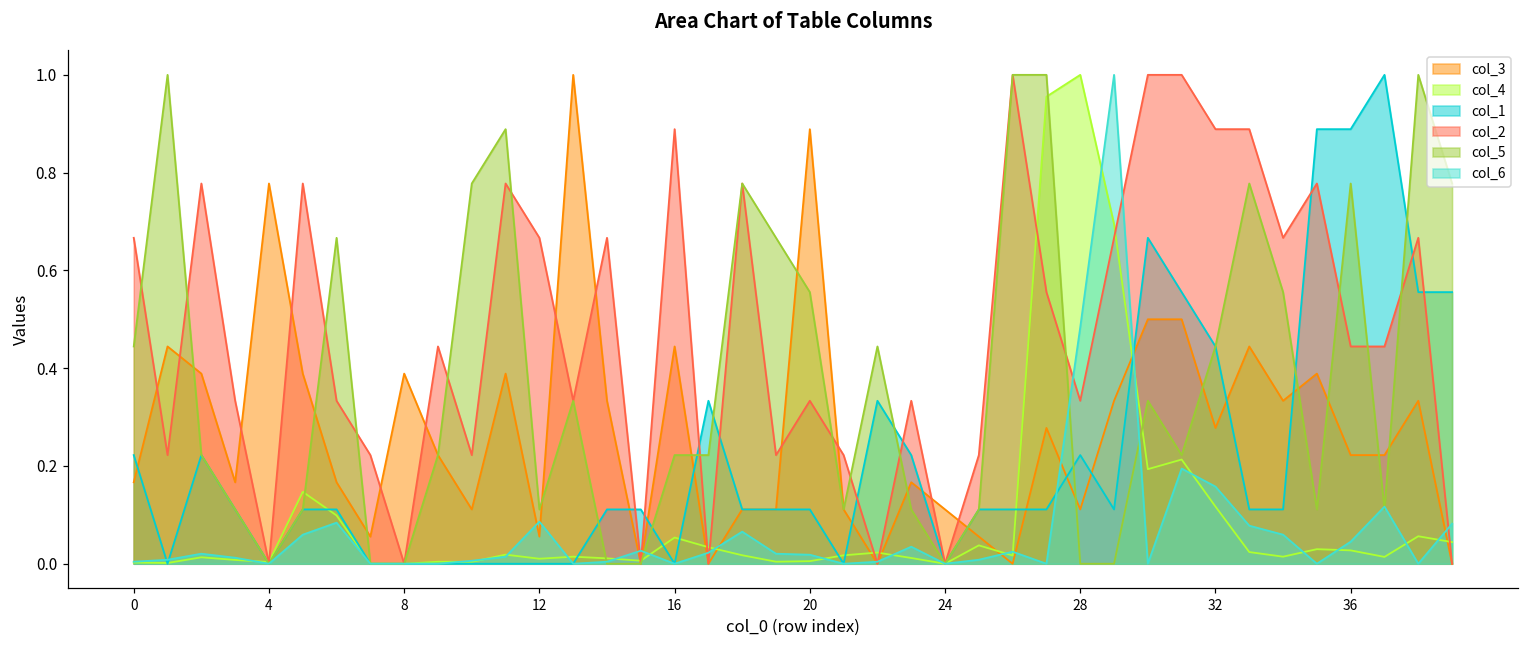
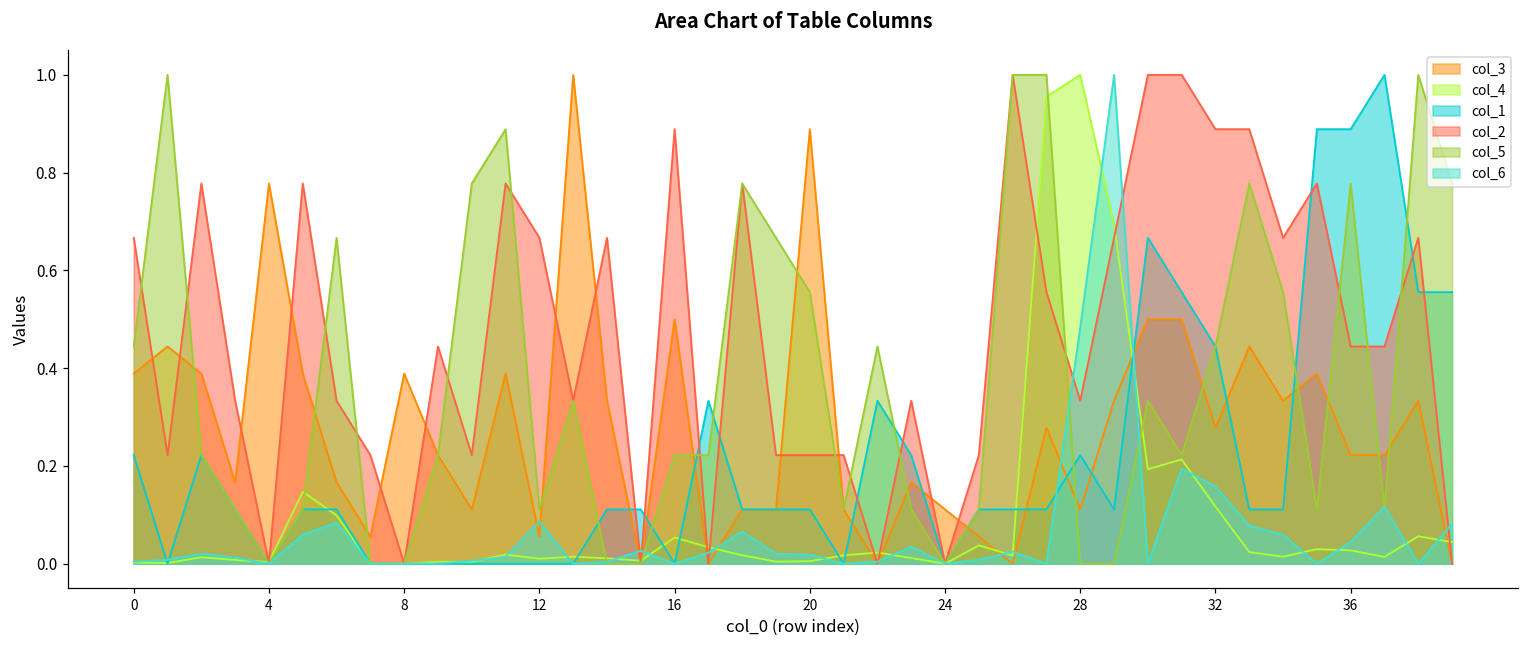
  {
    "col_3": {
-     "0": 0.17,
+     "0": 0.39,
      "4": 0.78,
      "8": 0.39,
      "12": 0.06,
-     "16": 0.44,
+     "16": 0.50,
      "20": 0.89,
      "24": 0.11,
      "28": 0.11,
      "32": 0.28,
      "36": 0.22
    },
    "col_2": {
      "0": 0.67,
      "12": 0.67,
      "16": 0.89,
-     "20": 0.33,
+     "20": 0.22,
      "28": 0.33,
      "32": 0.89,
      "36": 0.44
    }
  }
